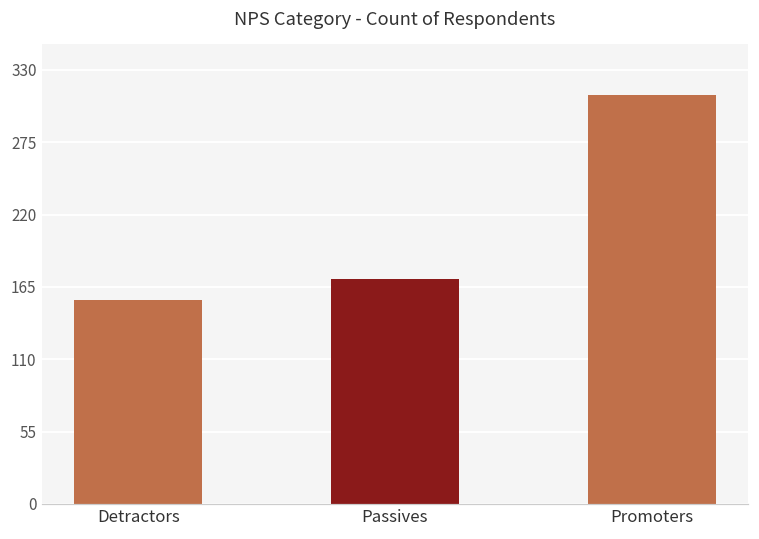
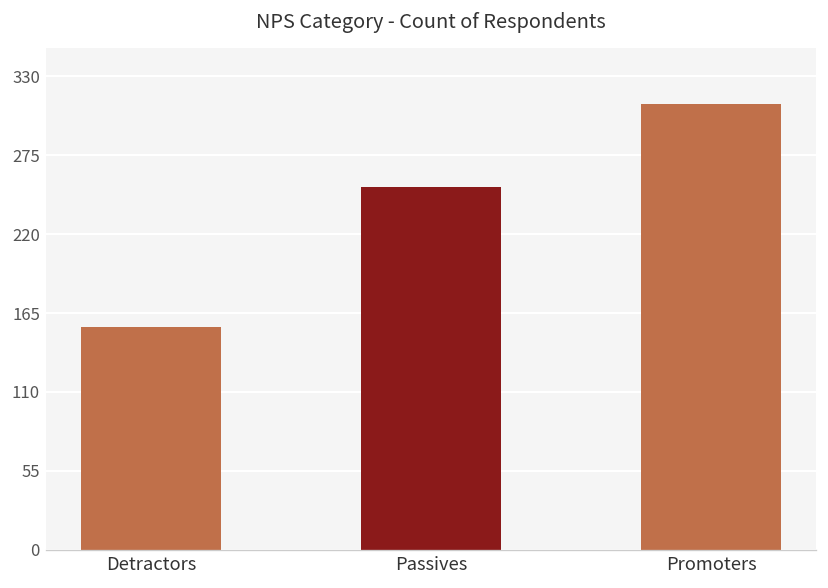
  {
    "Detractors": 155,
-   "Passives": 171,
+   "Passives": 253,
    "Promoters": 311
  }
